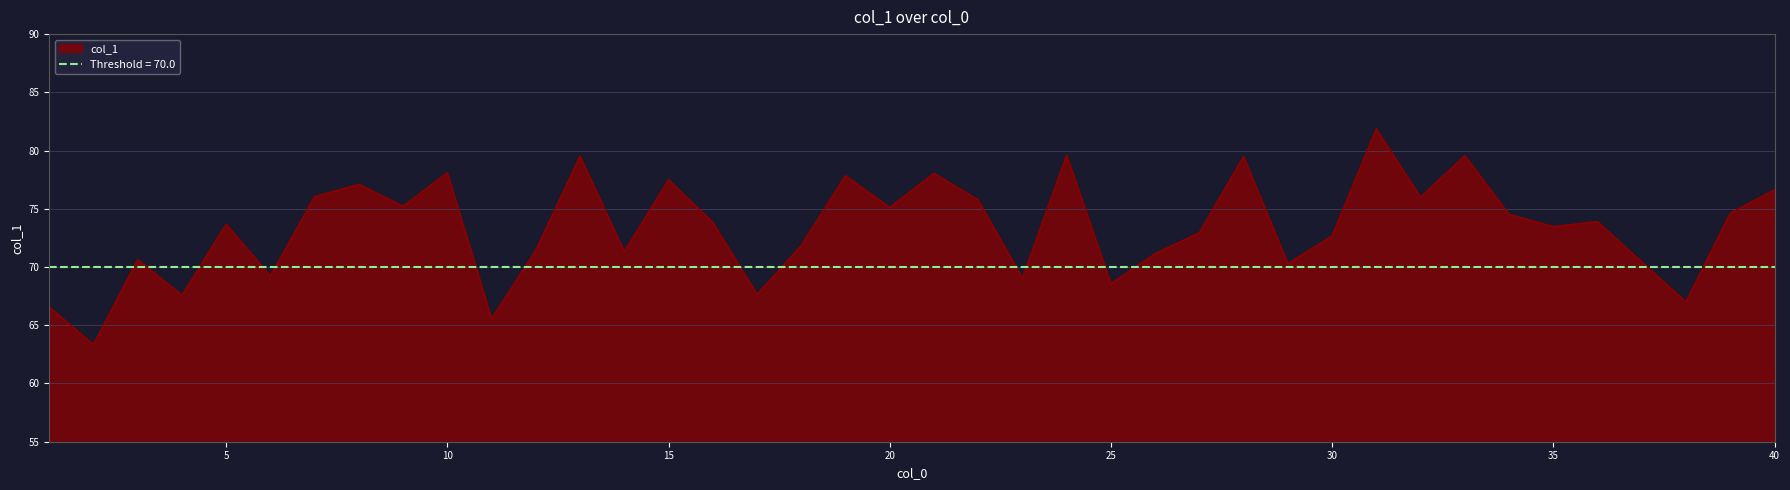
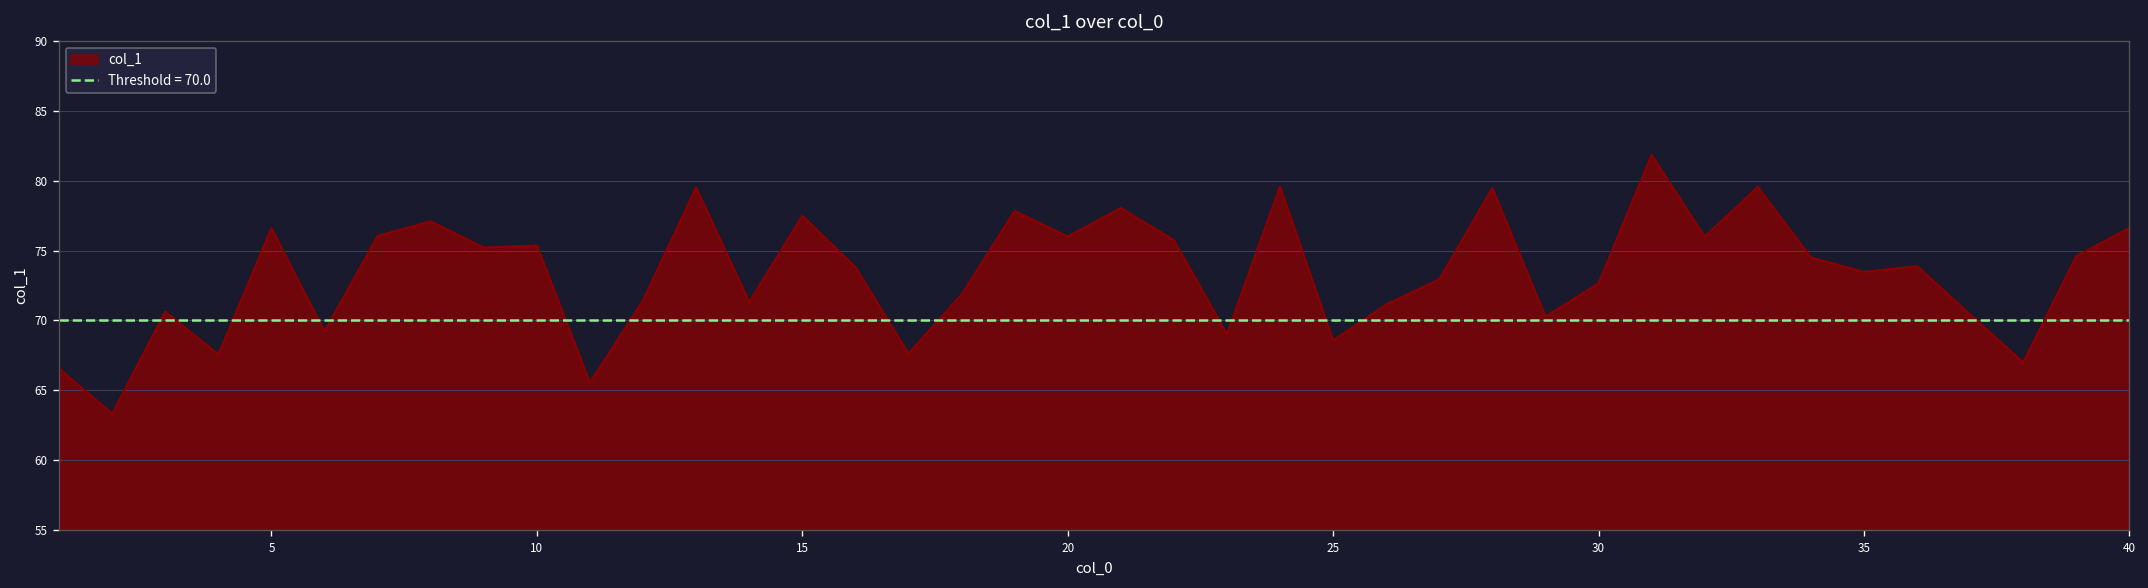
  {
-   "5": 73.7,
-   "10": 78.1,
+   "5": 76.6,
+   "10": 75.4,
    "15": 77.5,
-   "20": 75.1,
+   "20": 76.0,
    "25": 68.6,
    "30": 72.7,
    "35": 73.5,
    "40": 76.6
  }
